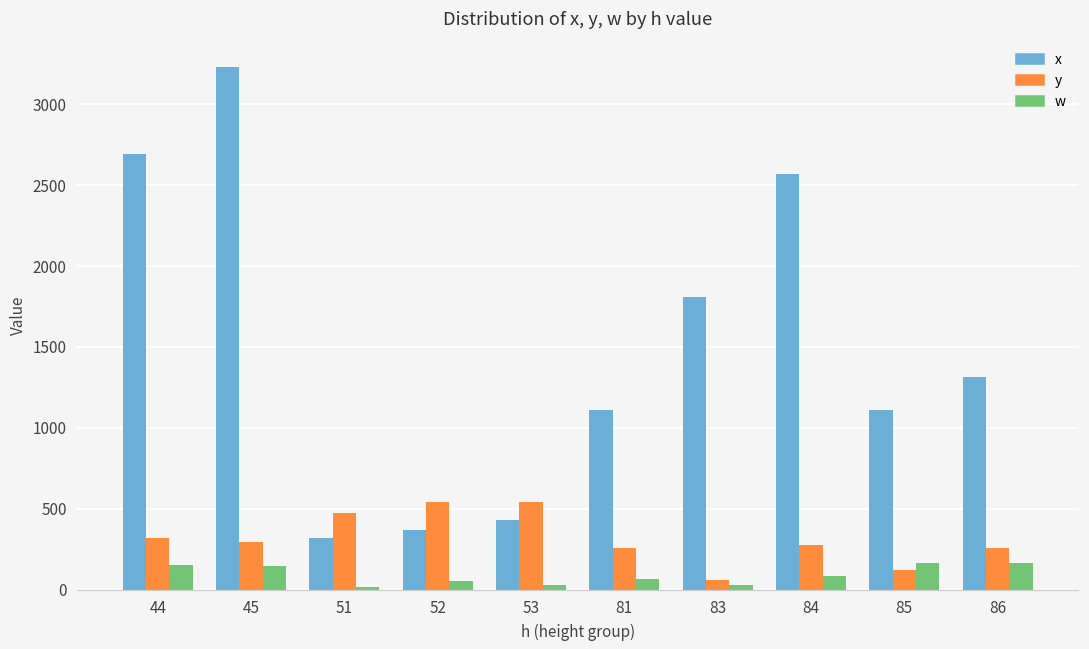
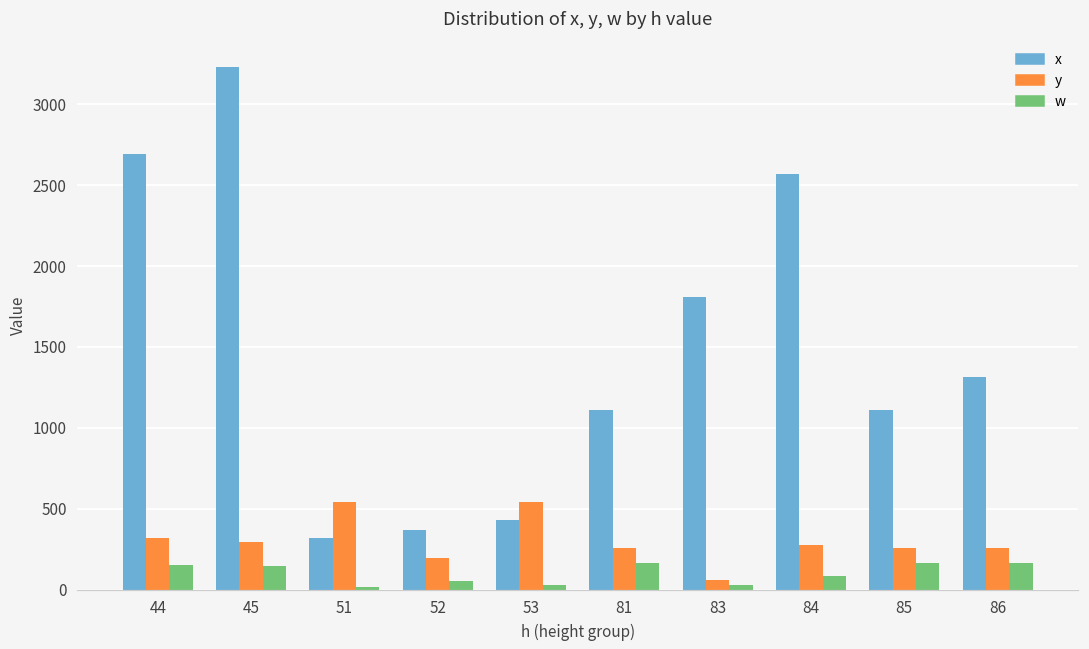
  {
    "x": {
      "44": 2700,
      "45": 3230,
      "51": 320,
      "52": 370,
      "53": 430,
      "81": 1110,
      "83": 1810,
      "84": 2570,
      "85": 1110,
      "86": 1320
    },
    "y": {
      "44": 320,
      "45": 290,
-     "51": 470,
-     "52": 540,
+     "51": 540,
+     "52": 200,
      "53": 540,
      "81": 260,
      "83": 60,
      "84": 270,
-     "85": 120,
+     "85": 260,
      "86": 260
    },
    "w": {
      "44": 150,
      "45": 150,
      "52": 60,
      "53": 30,
-     "81": 70,
+     "81": 160,
      "83": 30,
      "84": 80,
      "85": 160,
      "86": 170
    }
  }
